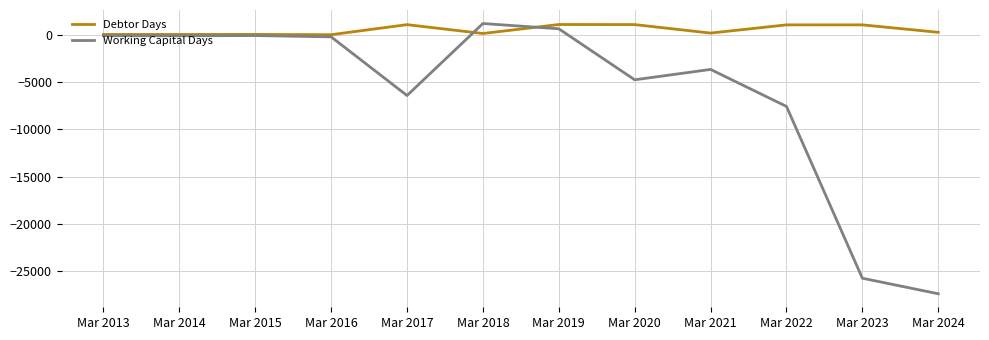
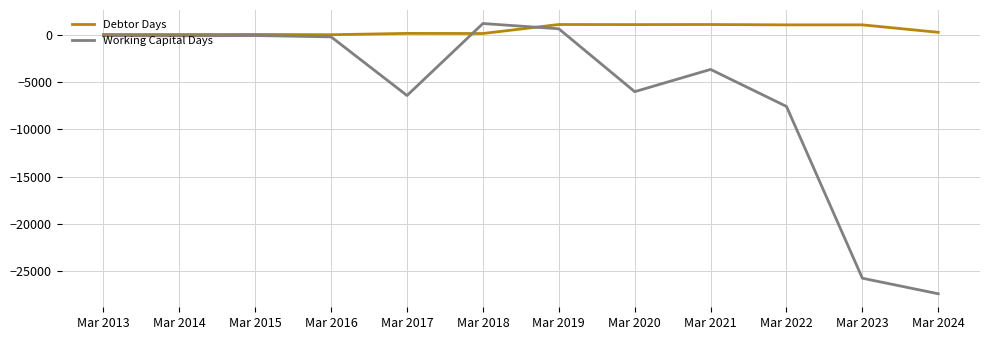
  {
    "Debtor Days": {
-     "Mar 2017": 1000,
+     "Mar 2017": 0,
      "Mar 2018": 0,
      "Mar 2019": 1000,
      "Mar 2020": 1000,
-     "Mar 2021": 0,
+     "Mar 2021": 1000,
      "Mar 2022": 1000,
      "Mar 2023": 1000,
      "Mar 2024": 0
    },
    "Working Capital Days": {
      "Mar 2017": -6000,
      "Mar 2018": 1000,
      "Mar 2019": 1000,
-     "Mar 2020": -5000,
+     "Mar 2020": -6000,
      "Mar 2021": -4000,
      "Mar 2022": -8000,
      "Mar 2023": -26000,
      "Mar 2024": -27000
    }
  }
